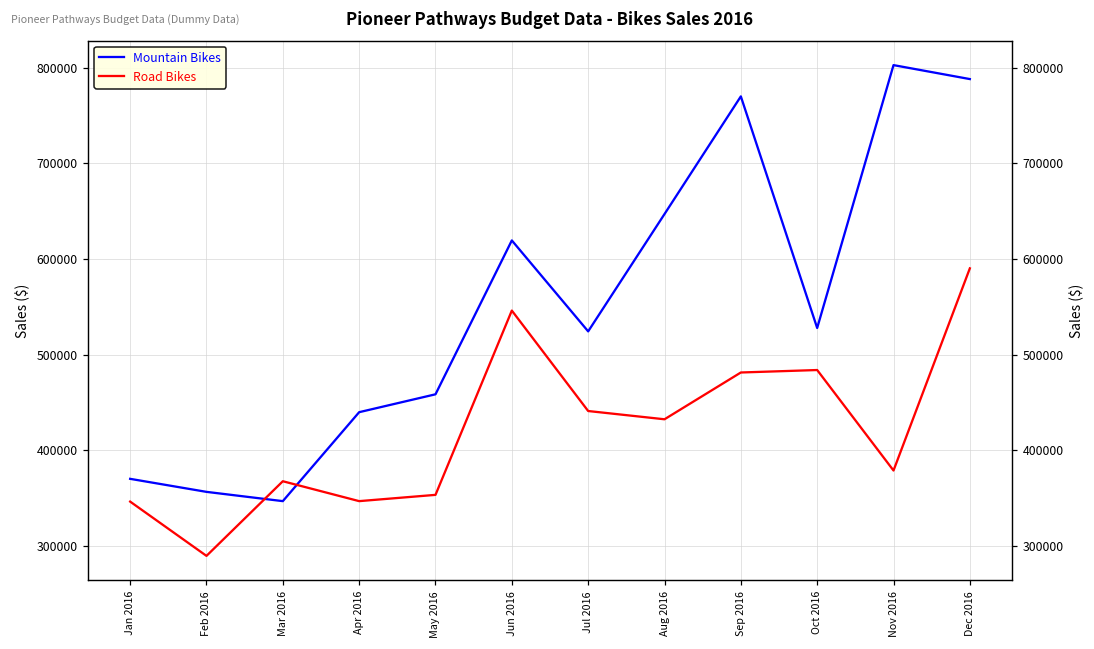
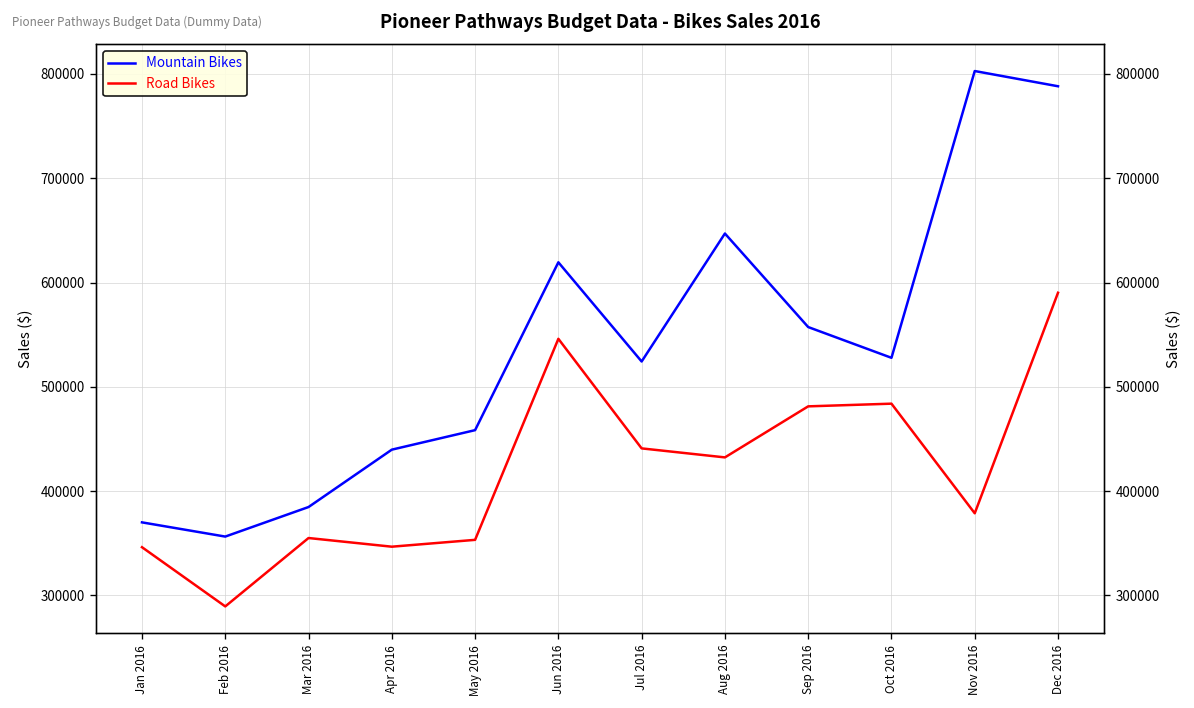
  {
    "Mountain Bikes": {
      "Jan 2016": 370000,
      "Feb 2016": 360000,
-     "Mar 2016": 350000,
+     "Mar 2016": 380000,
      "Apr 2016": 440000,
      "May 2016": 460000,
      "Jun 2016": 620000,
      "Jul 2016": 520000,
      "Aug 2016": 650000,
-     "Sep 2016": 770000,
+     "Sep 2016": 560000,
      "Oct 2016": 530000,
      "Nov 2016": 800000,
      "Dec 2016": 790000
    },
    "Road Bikes": {
      "Jan 2016": 350000,
      "Feb 2016": 290000,
-     "Mar 2016": 370000,
+     "Mar 2016": 360000,
      "Apr 2016": 350000,
      "May 2016": 350000,
      "Jun 2016": 550000,
      "Jul 2016": 440000,
      "Aug 2016": 430000,
      "Sep 2016": 480000,
      "Oct 2016": 480000,
      "Nov 2016": 380000,
      "Dec 2016": 590000
    }
  }
